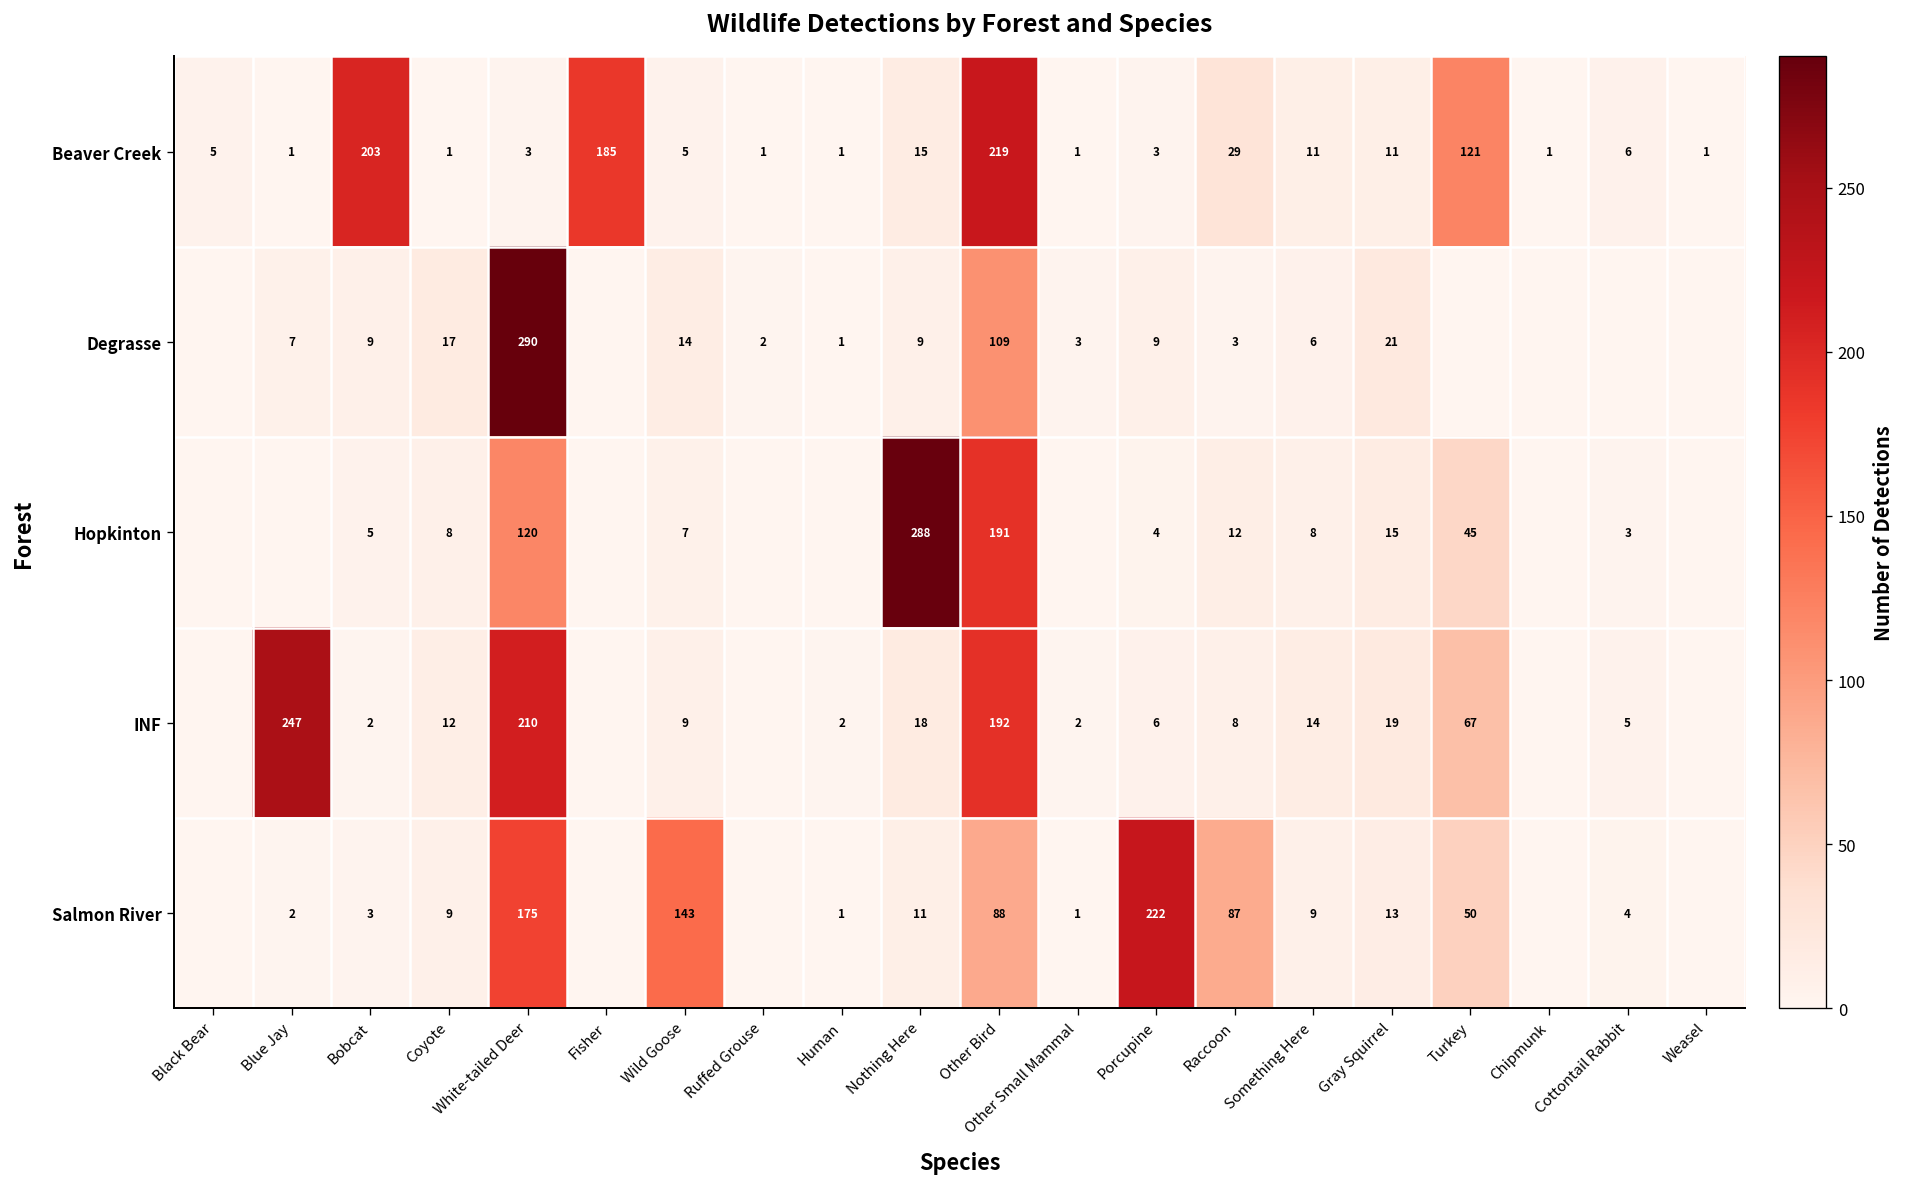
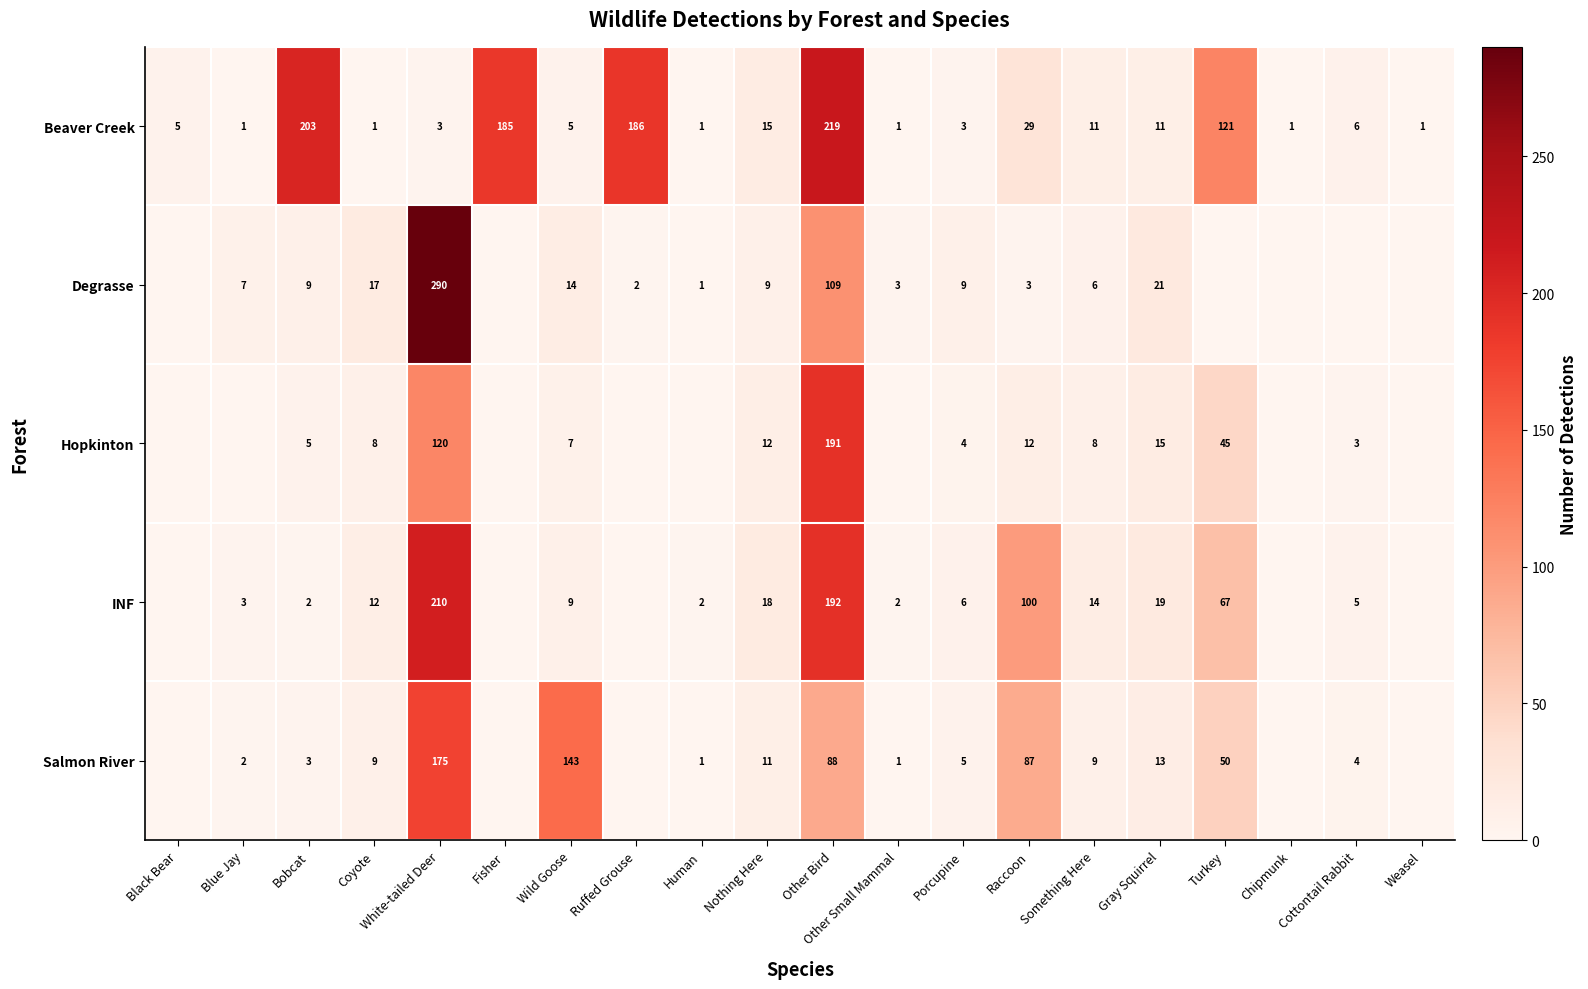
  {
    "Beaver Creek": {
      "Black Bear": 5,
      "Blue Jay": 1,
      "Bobcat": 203,
      "Coyote": 1,
      "White-tailed Deer": 3,
      "Fisher": 185,
      "Wild Goose": 5,
-     "Ruffed Grouse": 1,
+     "Ruffed Grouse": 186,
      "Human": 1,
      "Nothing Here": 15,
      "Other Bird": 219,
      "Other Small Mammal": 1,
      "Porcupine": 3,
      "Raccoon": 29,
      "Something Here": 11,
      "Gray Squirrel": 11,
      "Turkey": 121,
      "Chipmunk": 1,
      "Cottontail Rabbit": 6,
      "Weasel": 1
    },
    "Degrasse": {
      "Blue Jay": 7,
      "Bobcat": 9,
      "Coyote": 17,
      "White-tailed Deer": 290,
      "Wild Goose": 14,
      "Ruffed Grouse": 2,
      "Human": 1,
      "Nothing Here": 9,
      "Other Bird": 109,
      "Other Small Mammal": 3,
      "Porcupine": 9,
      "Raccoon": 3,
      "Something Here": 6,
      "Gray Squirrel": 21
    },
    "Hopkinton": {
      "Bobcat": 5,
      "Coyote": 8,
      "White-tailed Deer": 120,
      "Wild Goose": 7,
-     "Nothing Here": 288,
+     "Nothing Here": 12,
      "Other Bird": 191,
      "Porcupine": 4,
      "Raccoon": 12,
      "Something Here": 8,
      "Gray Squirrel": 15,
      "Turkey": 45,
      "Cottontail Rabbit": 3
    },
    "INF": {
-     "Blue Jay": 247,
+     "Blue Jay": 3,
      "Bobcat": 2,
      "Coyote": 12,
      "White-tailed Deer": 210,
      "Wild Goose": 9,
      "Human": 2,
      "Nothing Here": 18,
      "Other Bird": 192,
      "Other Small Mammal": 2,
      "Porcupine": 6,
-     "Raccoon": 8,
+     "Raccoon": 100,
      "Something Here": 14,
      "Gray Squirrel": 19,
      "Turkey": 67,
      "Cottontail Rabbit": 5
    },
    "Salmon River": {
      "Blue Jay": 2,
      "Bobcat": 3,
      "Coyote": 9,
      "White-tailed Deer": 175,
      "Wild Goose": 143,
      "Human": 1,
      "Nothing Here": 11,
      "Other Bird": 88,
      "Other Small Mammal": 1,
-     "Porcupine": 222,
+     "Porcupine": 5,
      "Raccoon": 87,
      "Something Here": 9,
      "Gray Squirrel": 13,
      "Turkey": 50,
      "Cottontail Rabbit": 4
    }
  }
